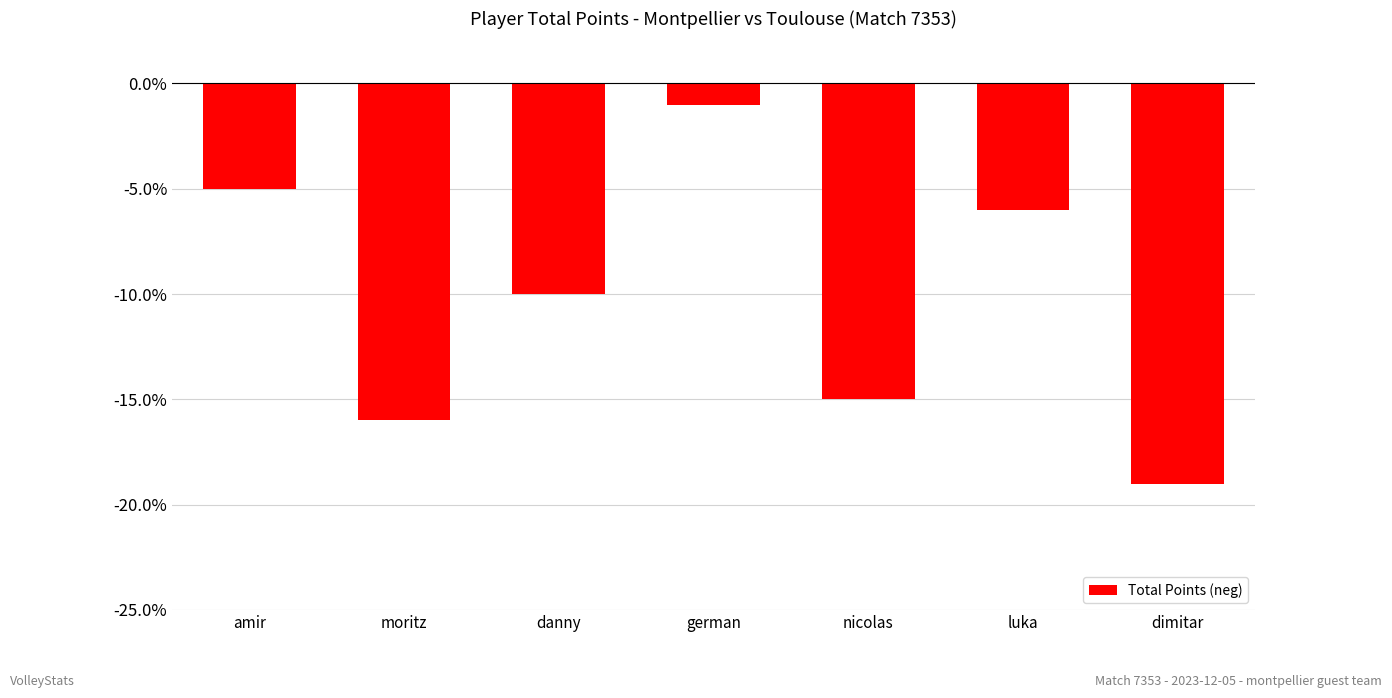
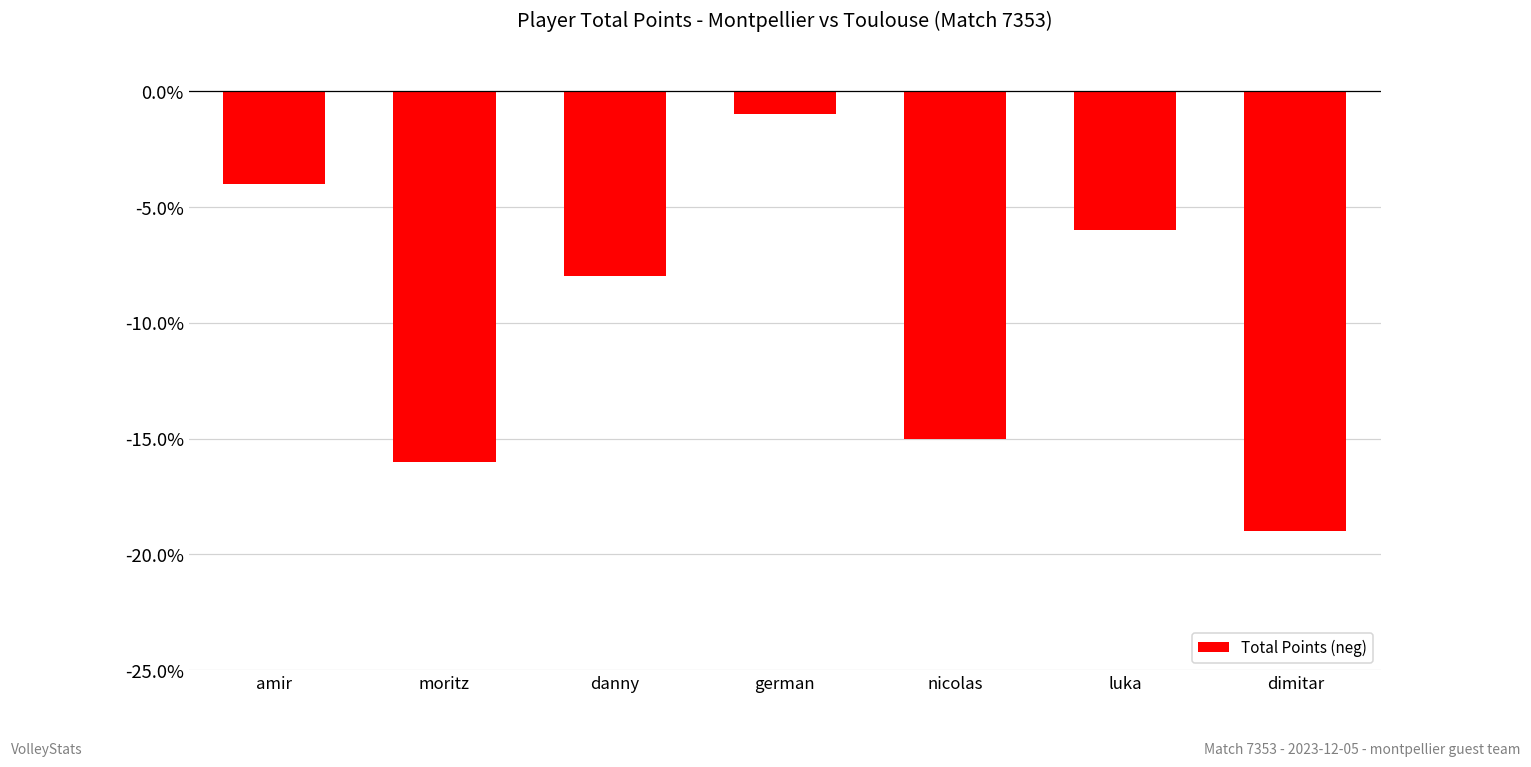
  {
-   "amir": "-5.0%",
+   "amir": "-4.0%",
    "moritz": "-16.0%",
-   "danny": "-10.0%",
+   "danny": "-8.0%",
    "german": "-1.0%",
    "nicolas": "-15.0%",
    "luka": "-6.0%",
    "dimitar": "-19.0%"
  }
